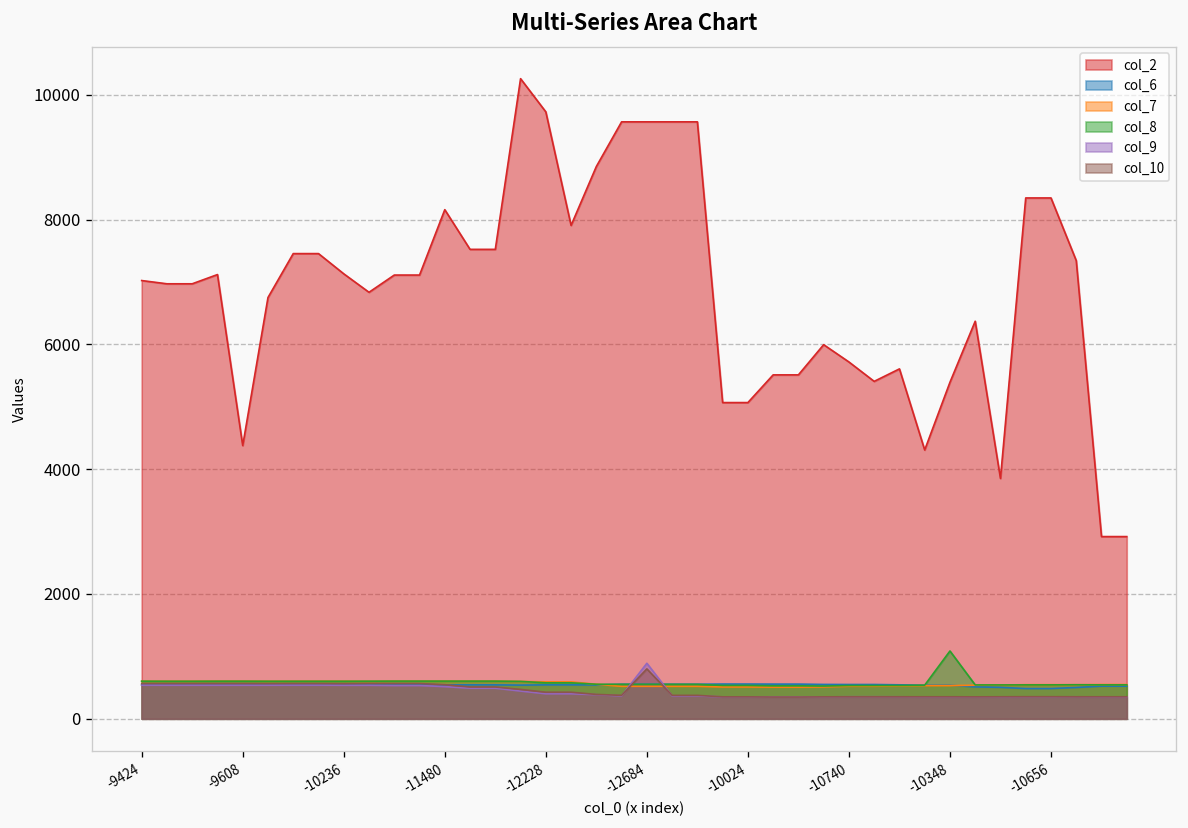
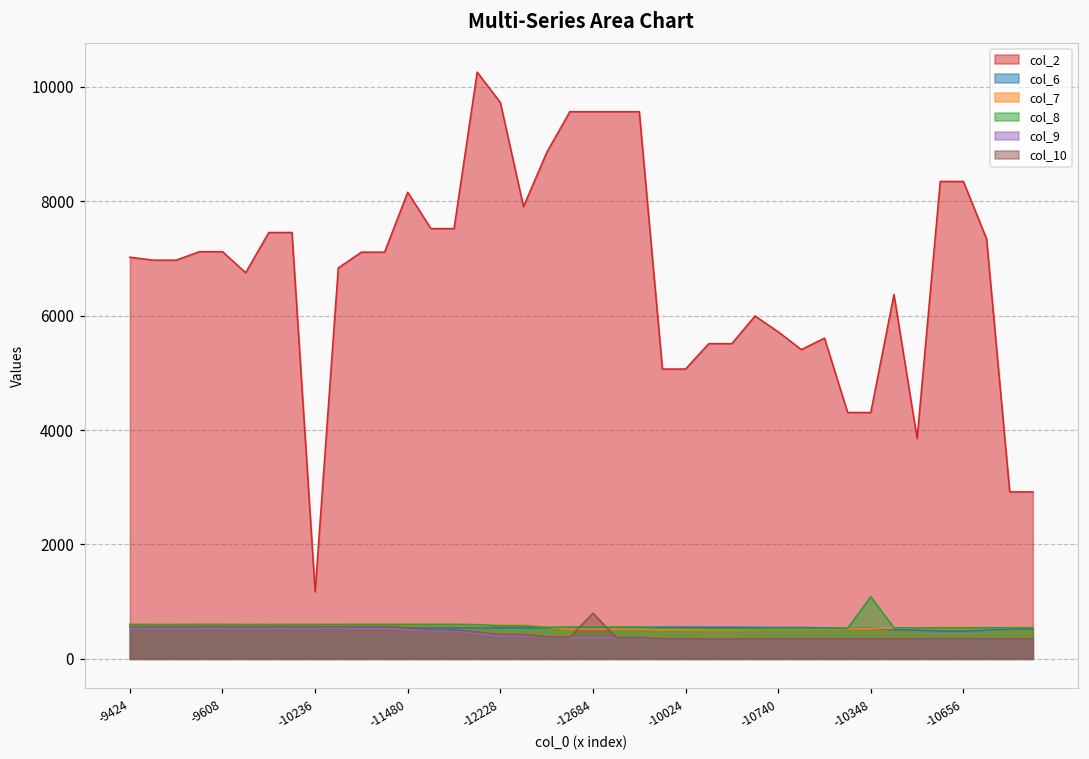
  {
    "col_2": {
      "-9424": 7000,
-     "-9608": 4400,
-     "-10236": 7100,
+     "-9608": 7100,
+     "-10236": 1200,
      "-11480": 8200,
      "-12228": 9700,
      "-12684": 9600,
      "-10024": 5100,
      "-10740": 5700,
-     "-10348": 5400,
+     "-10348": 4300,
      "-10656": 8300
    },
    "col_6": {
      "-10656": 500
    },
    "col_8": {
      "-10348": 1100
    },
    "col_9": {
-     "-12684": 900
+     "-12684": 400
    },
    "col_10": {
      "-12684": 800
    }
  }
